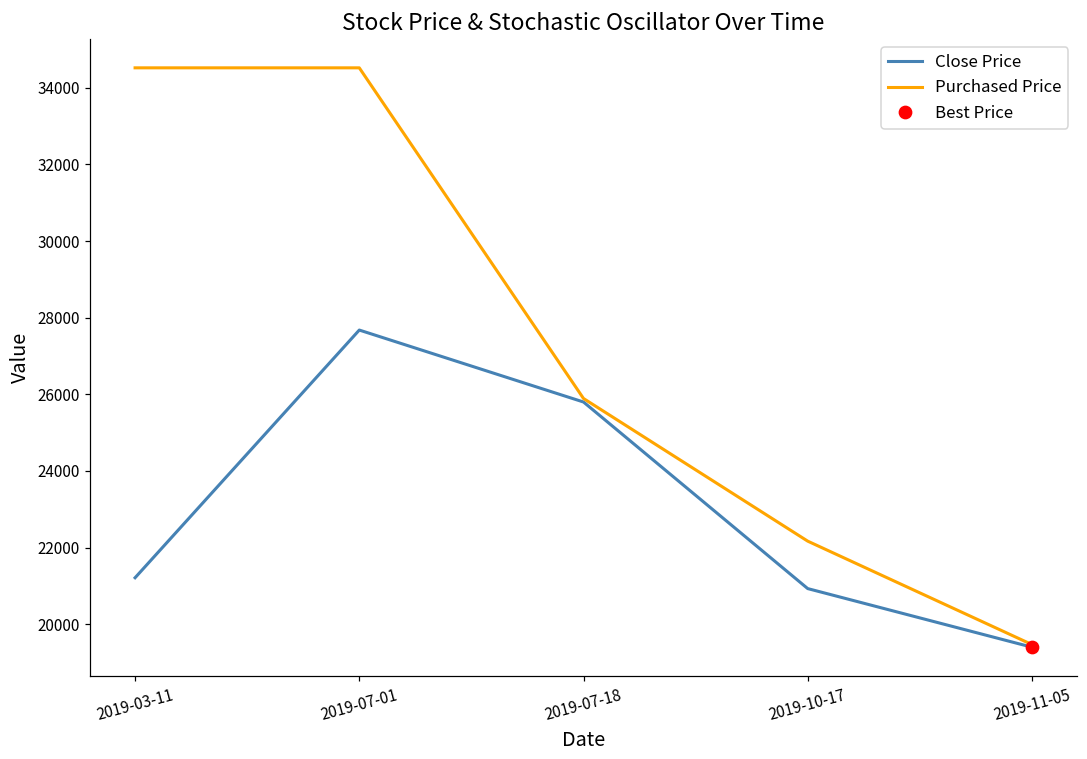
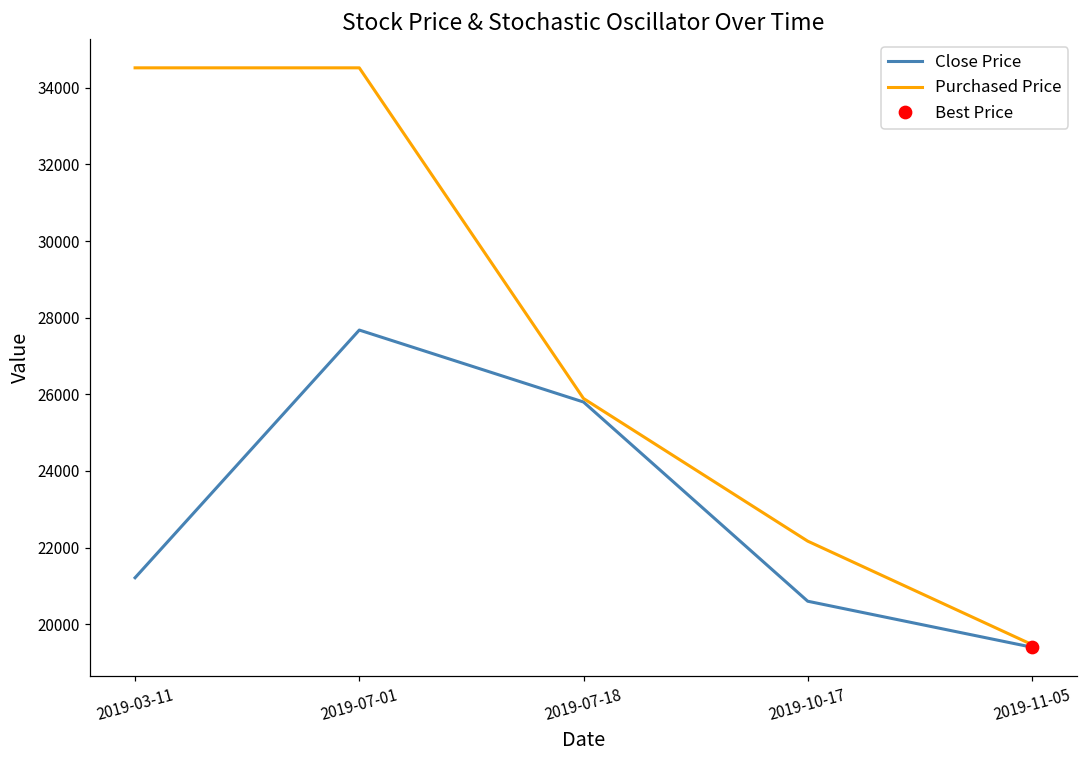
  {
    "Close Price": {
      "2019-03-11": 21200,
      "2019-07-01": 27700,
      "2019-07-18": 25800,
-     "2019-10-17": 20900
+     "2019-10-17": 20600
    },
    "Purchased Price": {
      "2019-03-11": 34500,
      "2019-07-01": 34500,
      "2019-07-18": 25900,
      "2019-10-17": 22200
    }
  }
